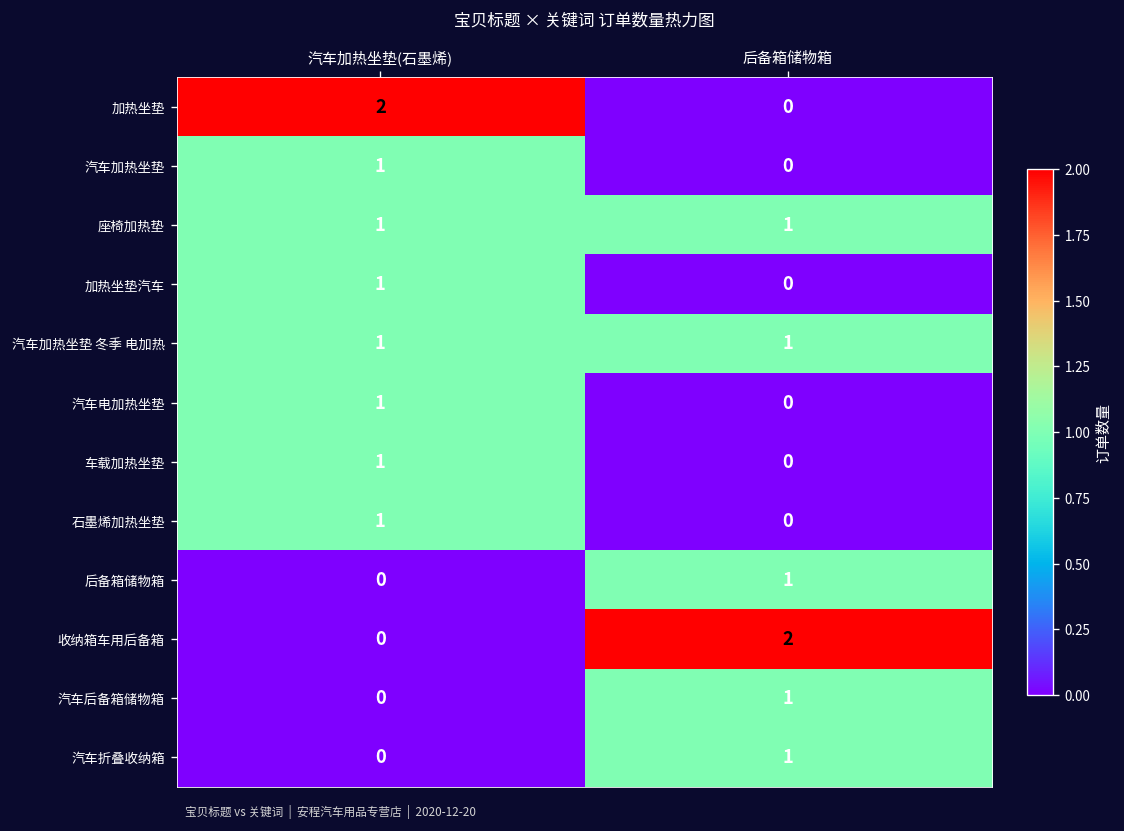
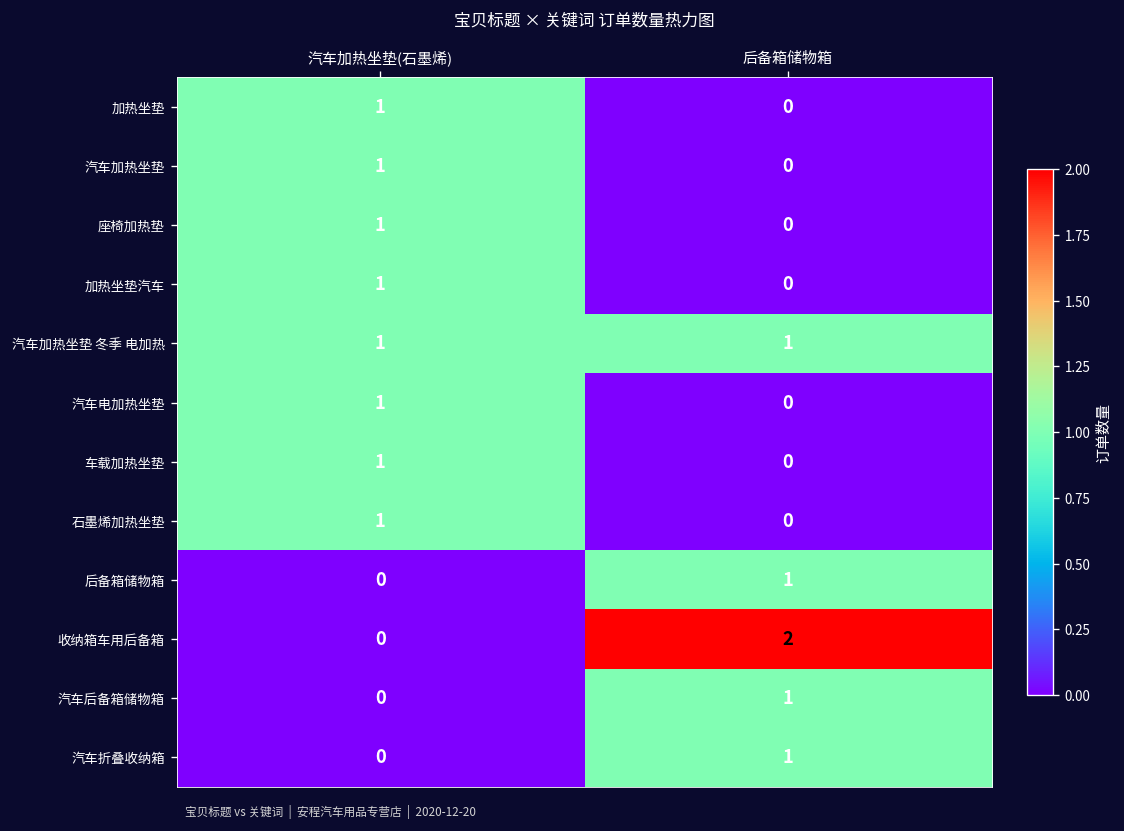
  {
    "加热坐垫": {
-     "汽车加热坐垫(石墨烯)": 2,
+     "汽车加热坐垫(石墨烯)": 1,
      "后备箱储物箱": 0
    },
    "汽车加热坐垫": {
      "汽车加热坐垫(石墨烯)": 1,
      "后备箱储物箱": 0
    },
    "座椅加热垫": {
      "汽车加热坐垫(石墨烯)": 1,
-     "后备箱储物箱": 1
+     "后备箱储物箱": 0
    },
    "加热坐垫汽车": {
      "汽车加热坐垫(石墨烯)": 1,
      "后备箱储物箱": 0
    },
    "汽车加热坐垫 冬季 电加热": {
      "汽车加热坐垫(石墨烯)": 1,
      "后备箱储物箱": 1
    },
    "汽车电加热坐垫": {
      "汽车加热坐垫(石墨烯)": 1,
      "后备箱储物箱": 0
    },
    "车载加热坐垫": {
      "汽车加热坐垫(石墨烯)": 1,
      "后备箱储物箱": 0
    },
    "石墨烯加热坐垫": {
      "汽车加热坐垫(石墨烯)": 1,
      "后备箱储物箱": 0
    },
    "后备箱储物箱": {
      "汽车加热坐垫(石墨烯)": 0,
      "后备箱储物箱": 1
    },
    "收纳箱车用后备箱": {
      "汽车加热坐垫(石墨烯)": 0,
      "后备箱储物箱": 2
    },
    "汽车后备箱储物箱": {
      "汽车加热坐垫(石墨烯)": 0,
      "后备箱储物箱": 1
    },
    "汽车折叠收纳箱": {
      "汽车加热坐垫(石墨烯)": 0,
      "后备箱储物箱": 1
    }
  }
